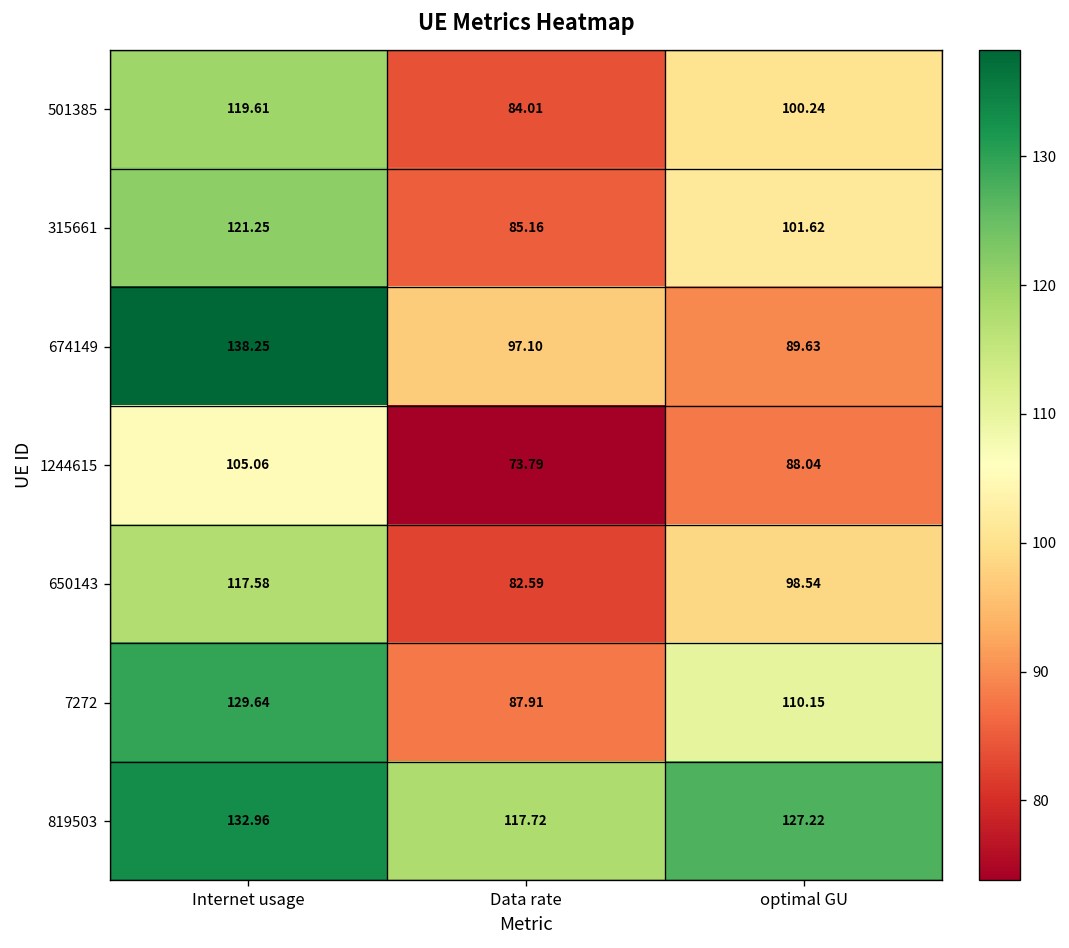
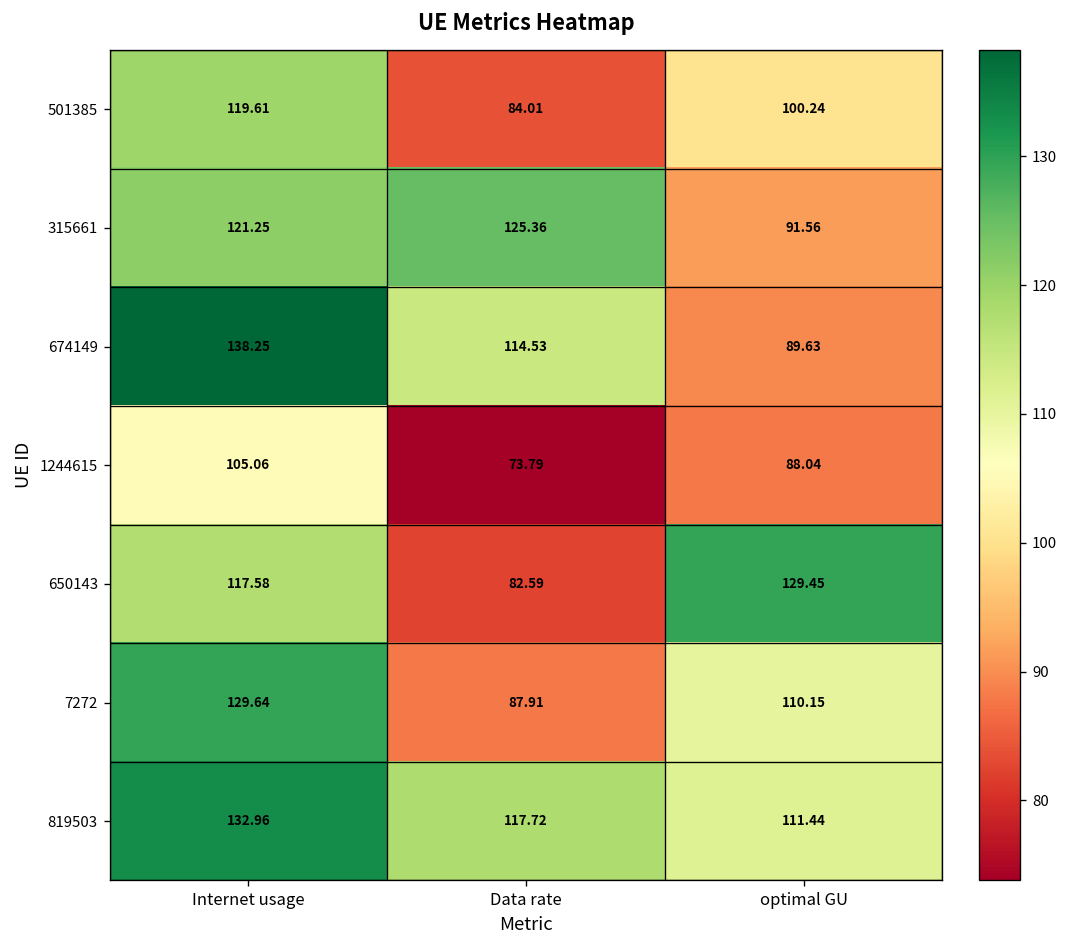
  {
    "501385": {
      "Internet usage": 119.61,
      "Data rate": 84.01,
      "optimal GU": 100.24
    },
    "315661": {
      "Internet usage": 121.25,
-     "Data rate": 85.16,
-     "optimal GU": 101.62
+     "Data rate": 125.36,
+     "optimal GU": 91.56
    },
    "674149": {
      "Internet usage": 138.25,
-     "Data rate": 97.10,
+     "Data rate": 114.53,
      "optimal GU": 89.63
    },
    "1244615": {
      "Internet usage": 105.06,
      "Data rate": 73.79,
      "optimal GU": 88.04
    },
    "650143": {
      "Internet usage": 117.58,
      "Data rate": 82.59,
-     "optimal GU": 98.54
+     "optimal GU": 129.45
    },
    "7272": {
      "Internet usage": 129.64,
      "Data rate": 87.91,
      "optimal GU": 110.15
    },
    "819503": {
      "Internet usage": 132.96,
      "Data rate": 117.72,
-     "optimal GU": 127.22
+     "optimal GU": 111.44
    }
  }
